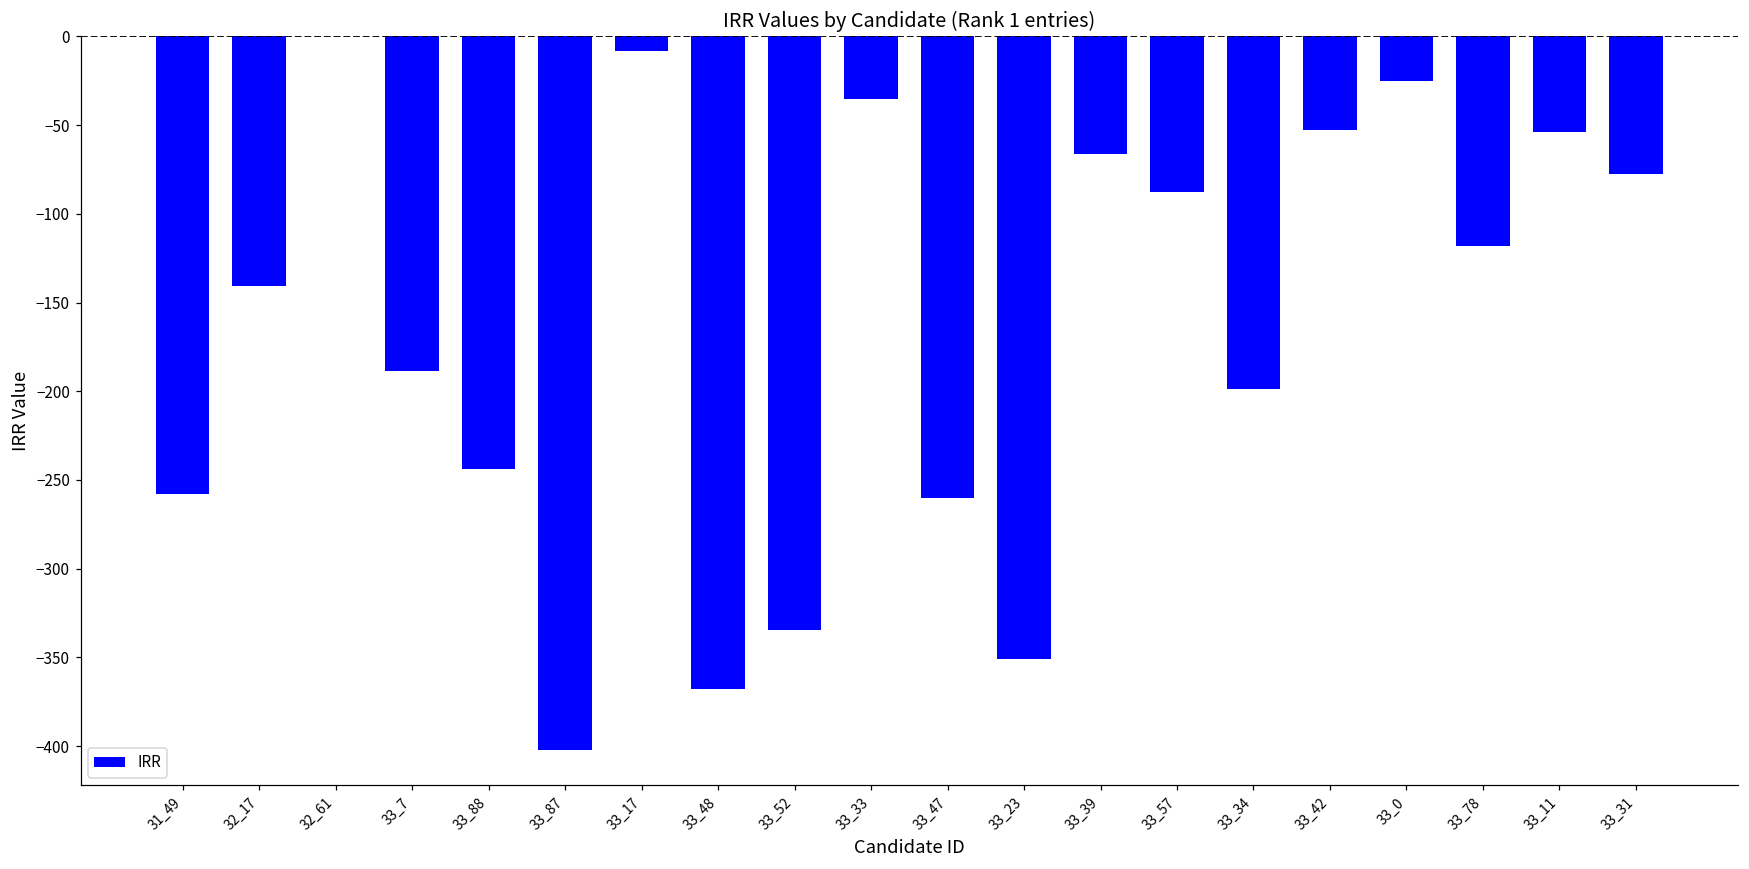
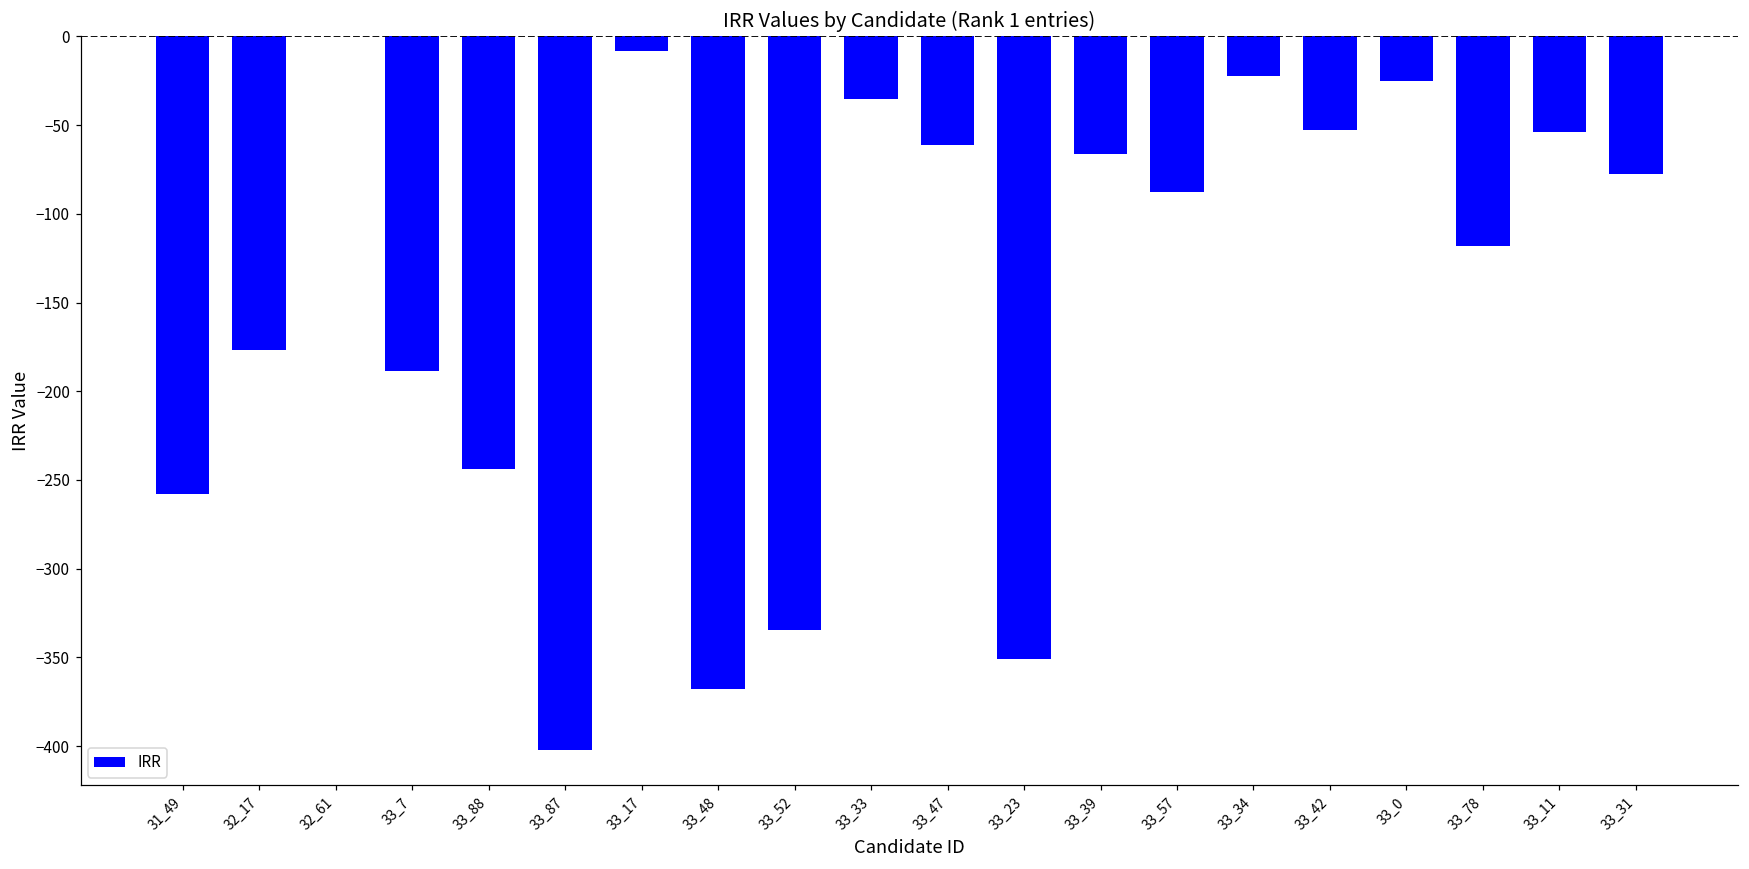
  {
    "31_49": -258,
-   "32_17": -141,
+   "32_17": -177,
    "32_61": 0,
    "33_7": -189,
    "33_88": -244,
    "33_87": -402,
    "33_17": -9,
    "33_48": -368,
    "33_52": -335,
    "33_33": -35,
-   "33_47": -260,
+   "33_47": -61,
    "33_23": -351,
    "33_39": -66,
    "33_57": -88,
-   "33_34": -199,
+   "33_34": -23,
    "33_42": -53,
    "33_0": -25,
    "33_78": -118,
    "33_11": -54,
    "33_31": -78
  }
